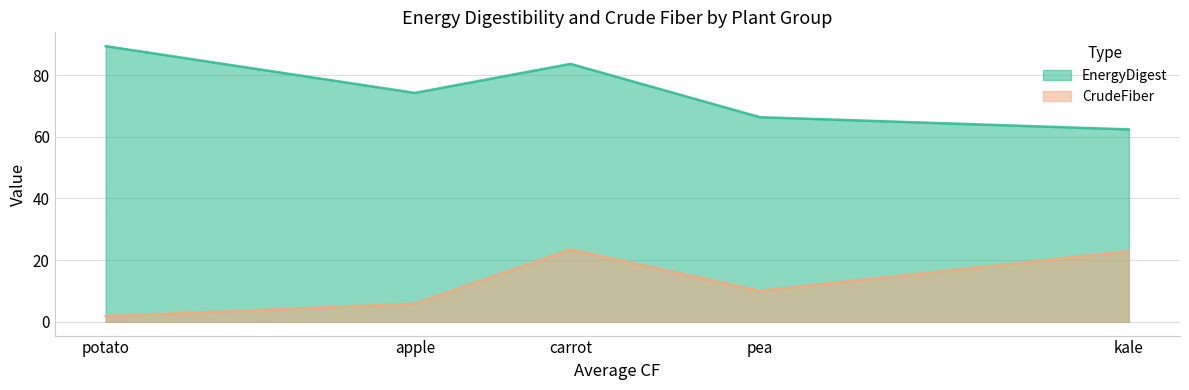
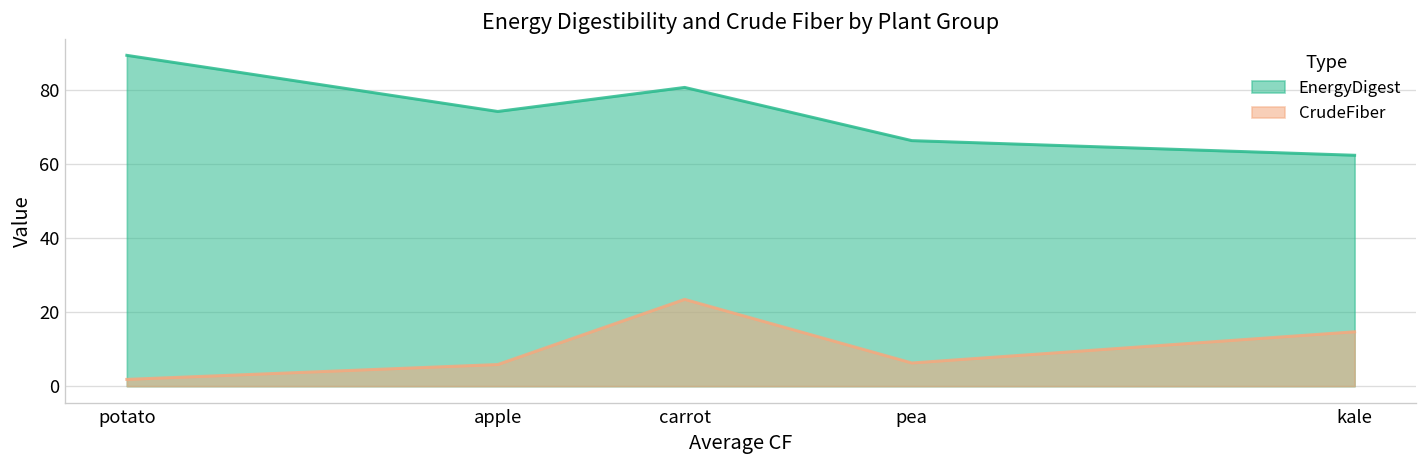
  {
    "EnergyDigest": {
      "potato": 89,
      "apple": 74,
-     "carrot": 84,
+     "carrot": 81,
      "pea": 66,
      "kale": 62
    },
    "CrudeFiber": {
      "potato": 2,
      "apple": 6,
      "carrot": 23,
-     "pea": 10,
-     "kale": 23
+     "pea": 6,
+     "kale": 15
    }
  }
